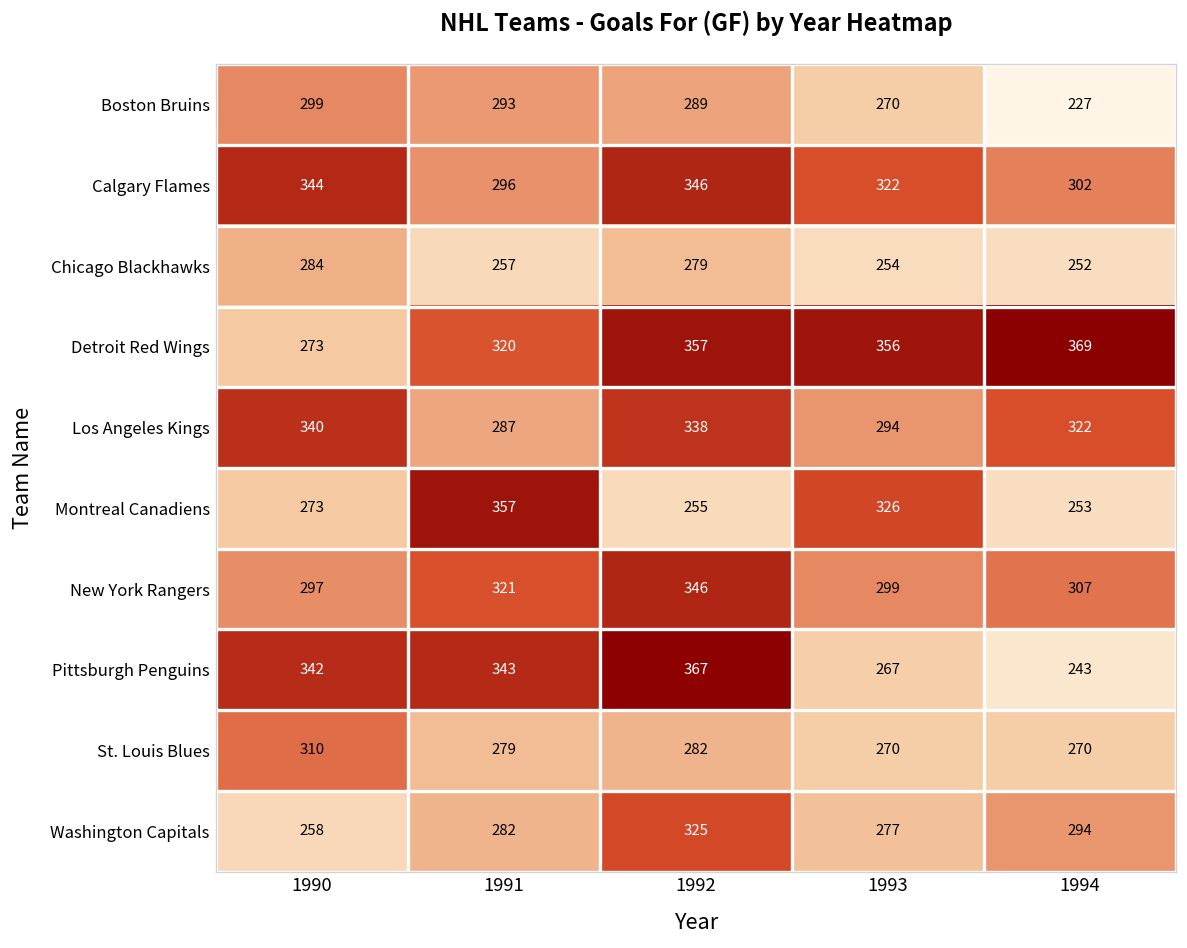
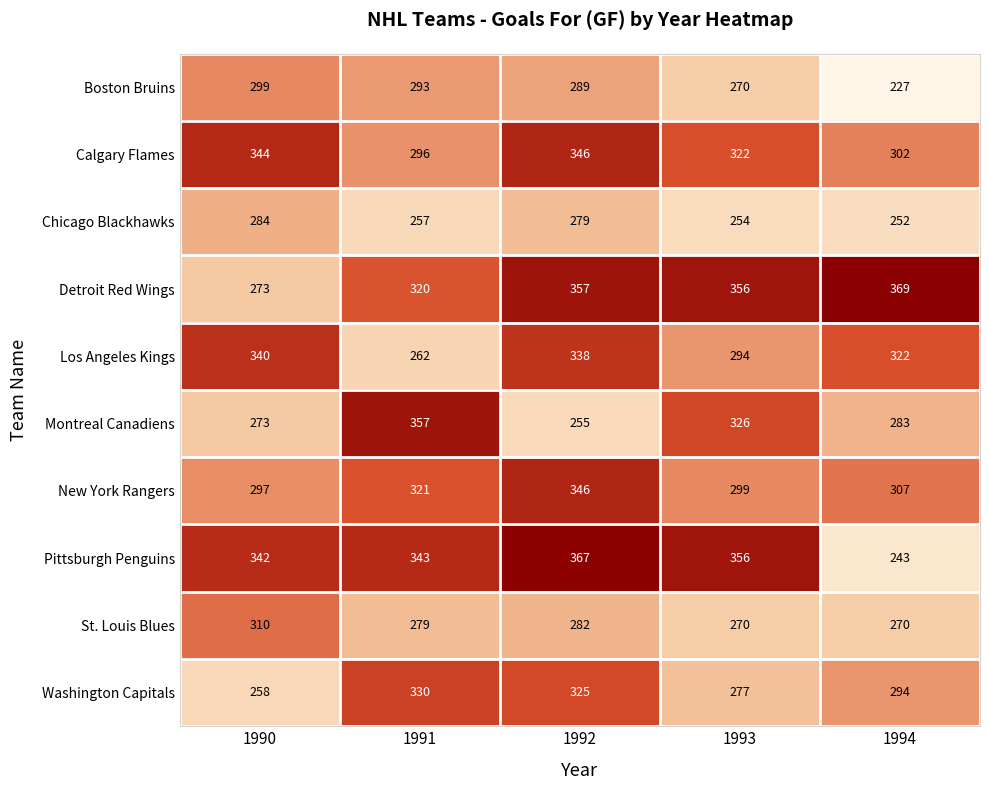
  {
    "Boston Bruins": {
      "1990": 299,
      "1991": 293,
      "1992": 289,
      "1993": 270,
      "1994": 227
    },
    "Calgary Flames": {
      "1990": 344,
      "1991": 296,
      "1992": 346,
      "1993": 322,
      "1994": 302
    },
    "Chicago Blackhawks": {
      "1990": 284,
      "1991": 257,
      "1992": 279,
      "1993": 254,
      "1994": 252
    },
    "Detroit Red Wings": {
      "1990": 273,
      "1991": 320,
      "1992": 357,
      "1993": 356,
      "1994": 369
    },
    "Los Angeles Kings": {
      "1990": 340,
-     "1991": 287,
+     "1991": 262,
      "1992": 338,
      "1993": 294,
      "1994": 322
    },
    "Montreal Canadiens": {
      "1990": 273,
      "1991": 357,
      "1992": 255,
      "1993": 326,
-     "1994": 253
+     "1994": 283
    },
    "New York Rangers": {
      "1990": 297,
      "1991": 321,
      "1992": 346,
      "1993": 299,
      "1994": 307
    },
    "Pittsburgh Penguins": {
      "1990": 342,
      "1991": 343,
      "1992": 367,
-     "1993": 267,
+     "1993": 356,
      "1994": 243
    },
    "St. Louis Blues": {
      "1990": 310,
      "1991": 279,
      "1992": 282,
      "1993": 270,
      "1994": 270
    },
    "Washington Capitals": {
      "1990": 258,
-     "1991": 282,
+     "1991": 330,
      "1992": 325,
      "1993": 277,
      "1994": 294
    }
  }
